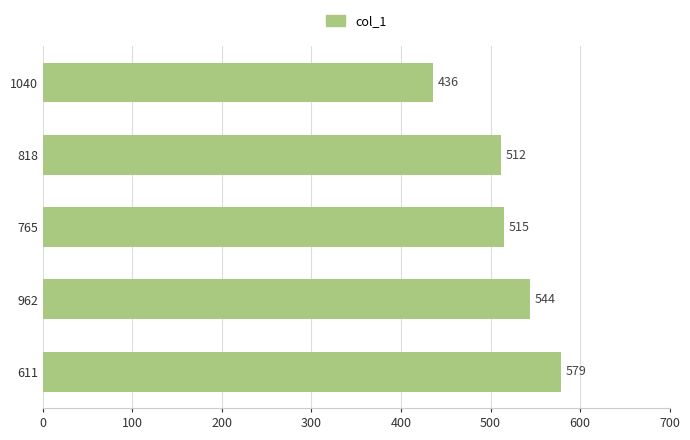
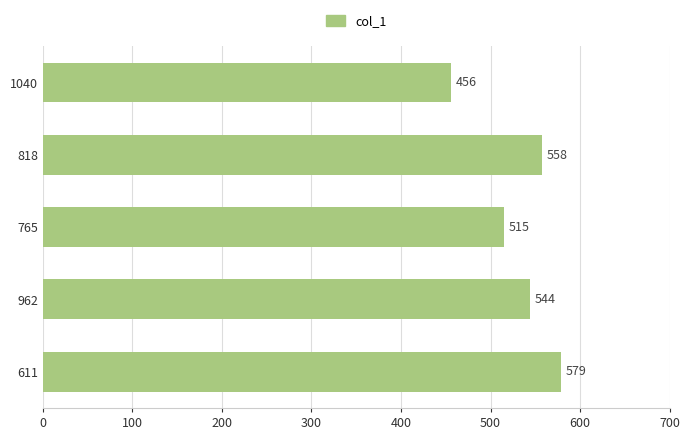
  {
-   "1040": 436,
-   "818": 512,
+   "1040": 456,
+   "818": 558,
    "765": 515,
    "962": 544,
    "611": 579
  }
